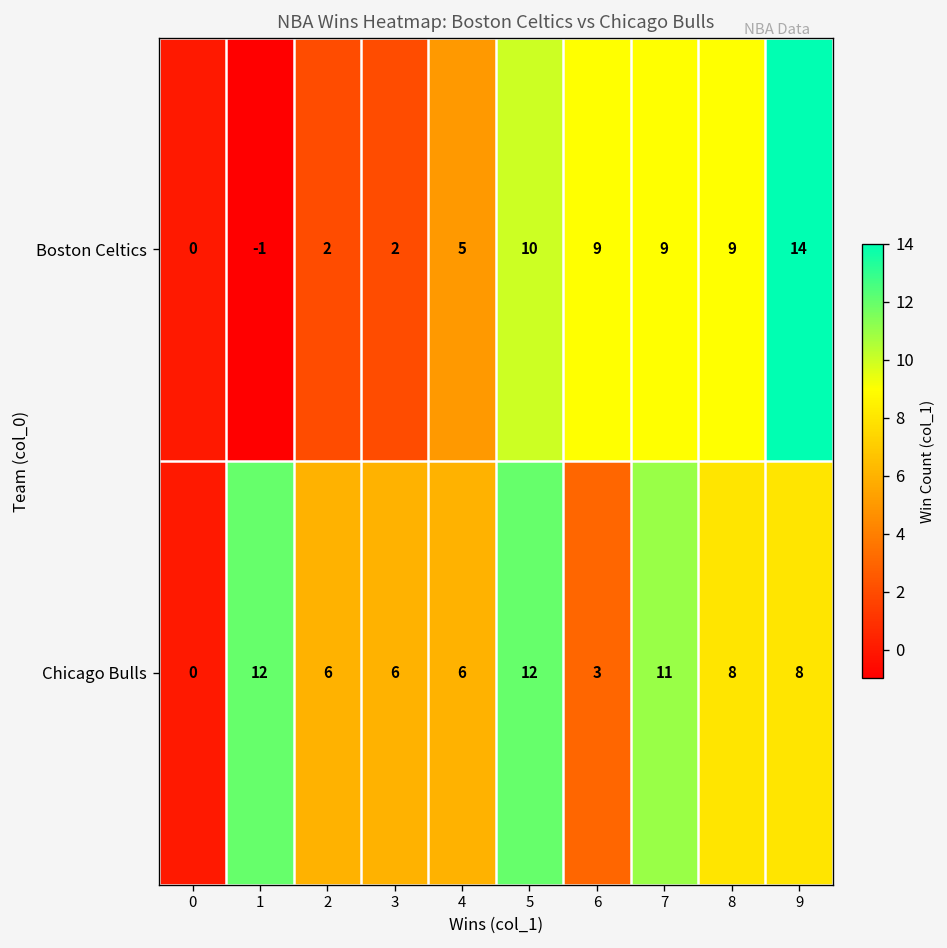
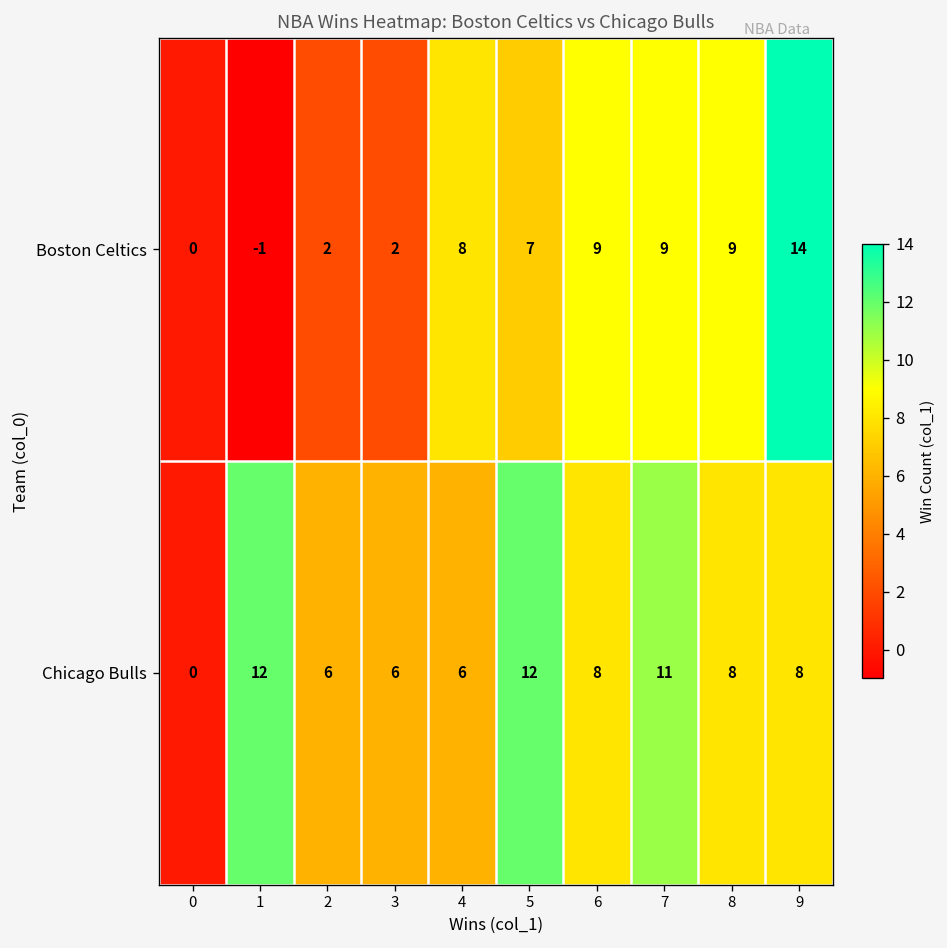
  {
    "Boston Celtics": {
-     "4": 5,
-     "5": 10
+     "4": 8,
+     "5": 7
    },
    "Chicago Bulls": {
-     "6": 3
+     "6": 8
    }
  }
